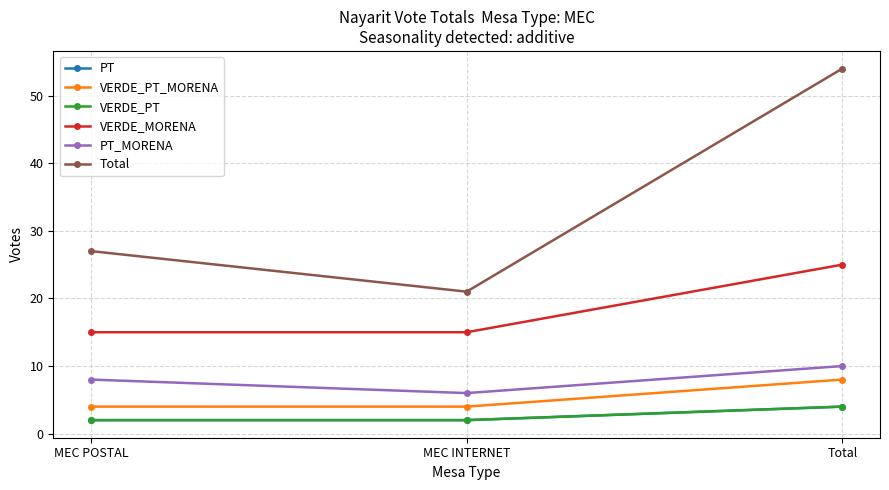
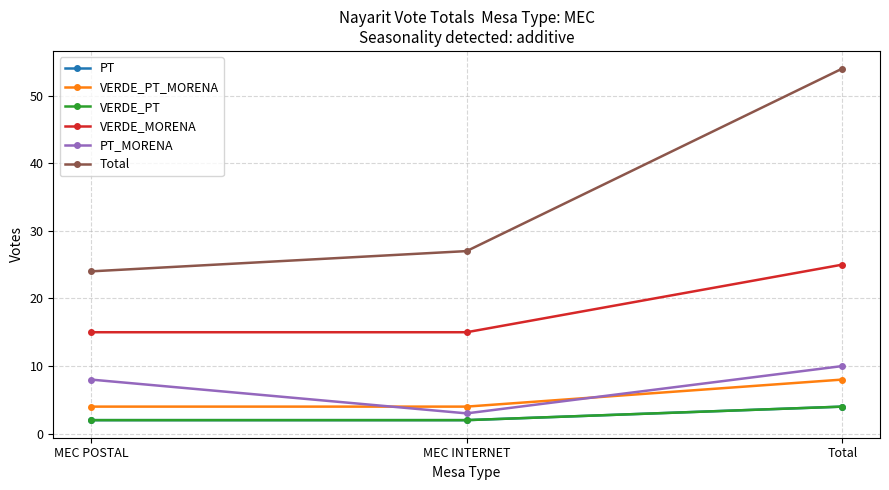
  {
    "VERDE_PT": {
      "MEC POSTAL": 2,
      "MEC INTERNET": 2,
      "Total": 4
    },
    "VERDE_PT_MORENA": {
      "MEC POSTAL": 4,
      "MEC INTERNET": 4,
      "Total": 8
    },
    "VERDE_MORENA": {
      "MEC POSTAL": 15,
      "MEC INTERNET": 15,
      "Total": 25
    },
    "PT_MORENA": {
      "MEC POSTAL": 8,
-     "MEC INTERNET": 6,
+     "MEC INTERNET": 3,
      "Total": 10
    },
    "Total": {
-     "MEC POSTAL": 27,
-     "MEC INTERNET": 21,
+     "MEC POSTAL": 24,
+     "MEC INTERNET": 27,
      "Total": 54
    }
  }
